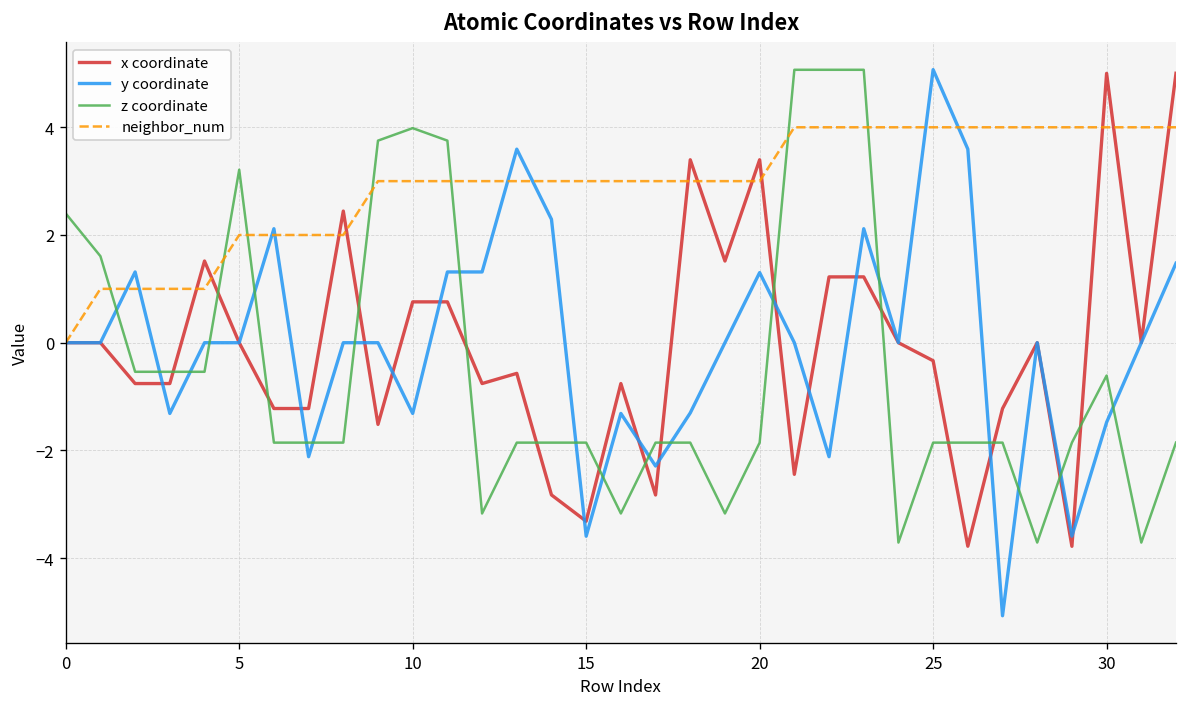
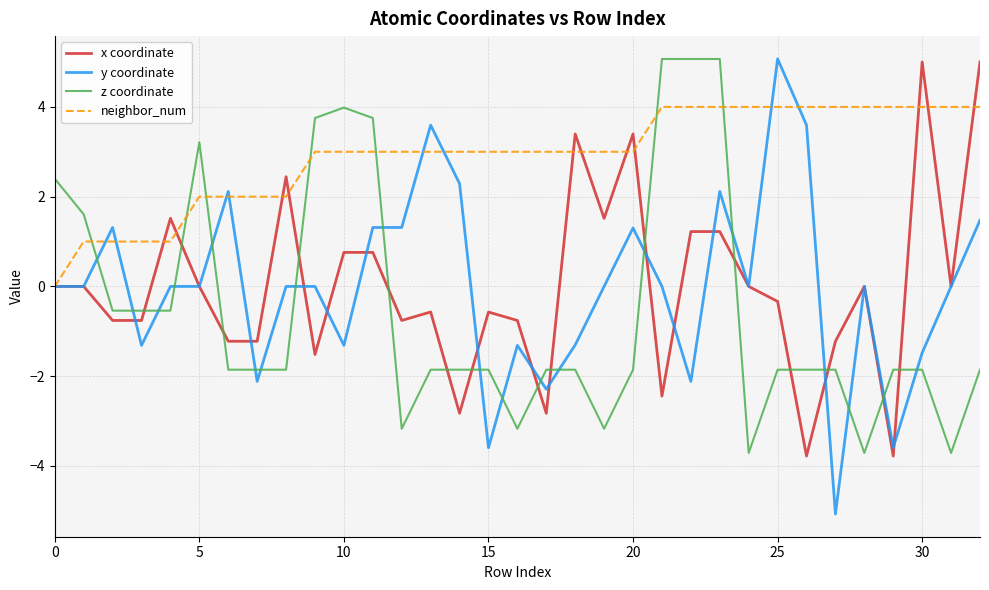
  {
    "x coordinate": {
      "10": 0.8,
-     "15": -3.3,
+     "15": -0.6,
      "20": 3.4,
      "25": -0.3,
      "30": 5.0
    },
    "y coordinate": {
      "10": -1.3,
      "15": -3.6,
      "20": 1.3,
      "25": 5.1,
      "30": -1.5
    },
    "z coordinate": {
      "0": 2.4,
      "5": 3.2,
      "10": 4.0,
      "15": -1.9,
      "20": -1.9,
      "25": -1.9,
-     "30": -0.6
+     "30": -1.9
    },
    "neighbor_num": {
      "5": 2.0,
      "10": 3.0,
      "15": 3.0,
      "20": 3.0,
      "25": 4.0,
      "30": 4.0
    }
  }
